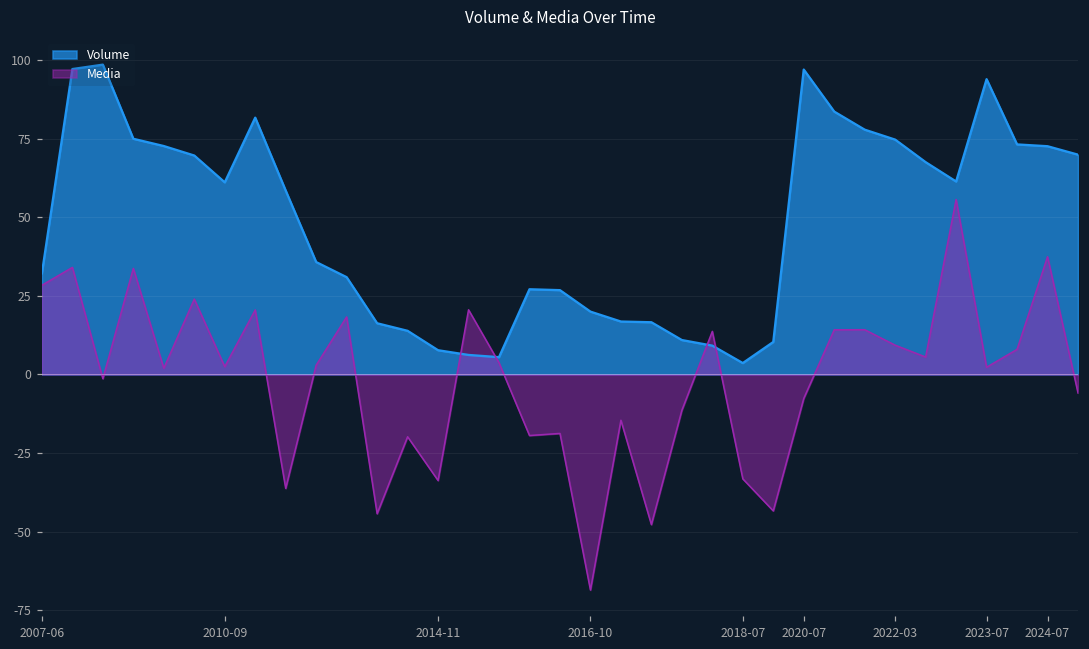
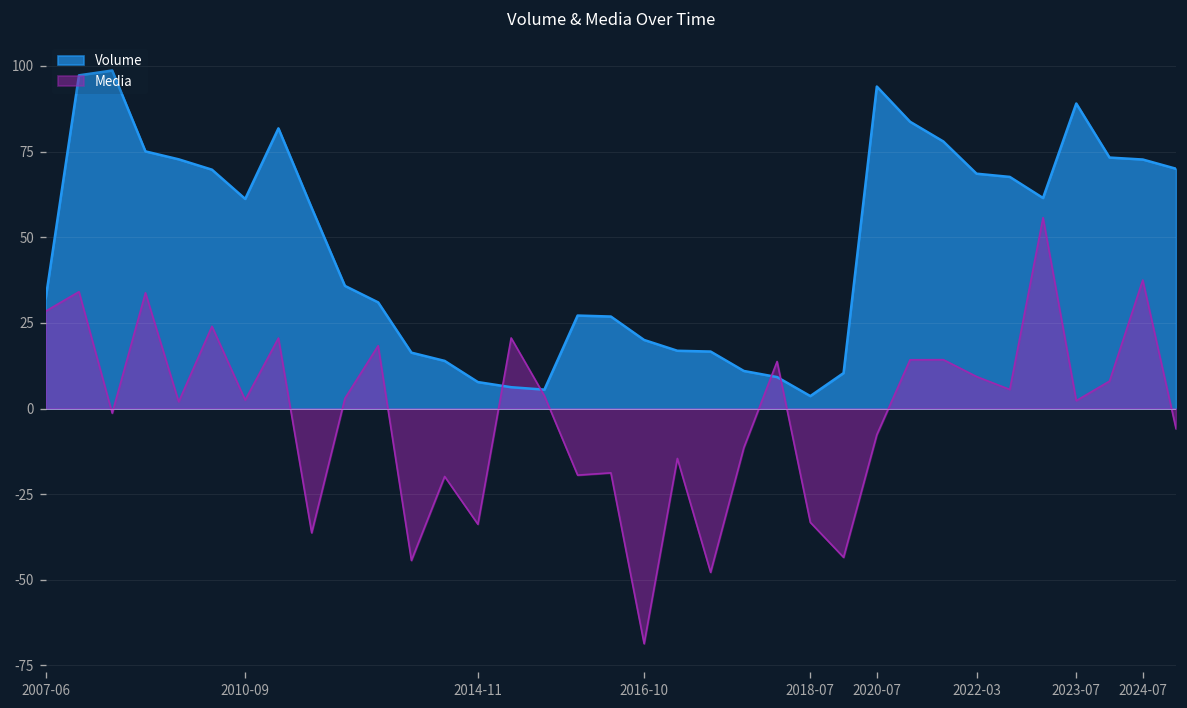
  {
    "Volume": {
      "2007-06": 32,
      "2010-09": 61,
      "2014-11": 8,
      "2016-10": 20,
      "2018-07": 4,
-     "2020-07": 97,
-     "2022-03": 75,
-     "2023-07": 94,
+     "2020-07": 94,
+     "2022-03": 69,
+     "2023-07": 89,
      "2024-07": 73
    }
  }
